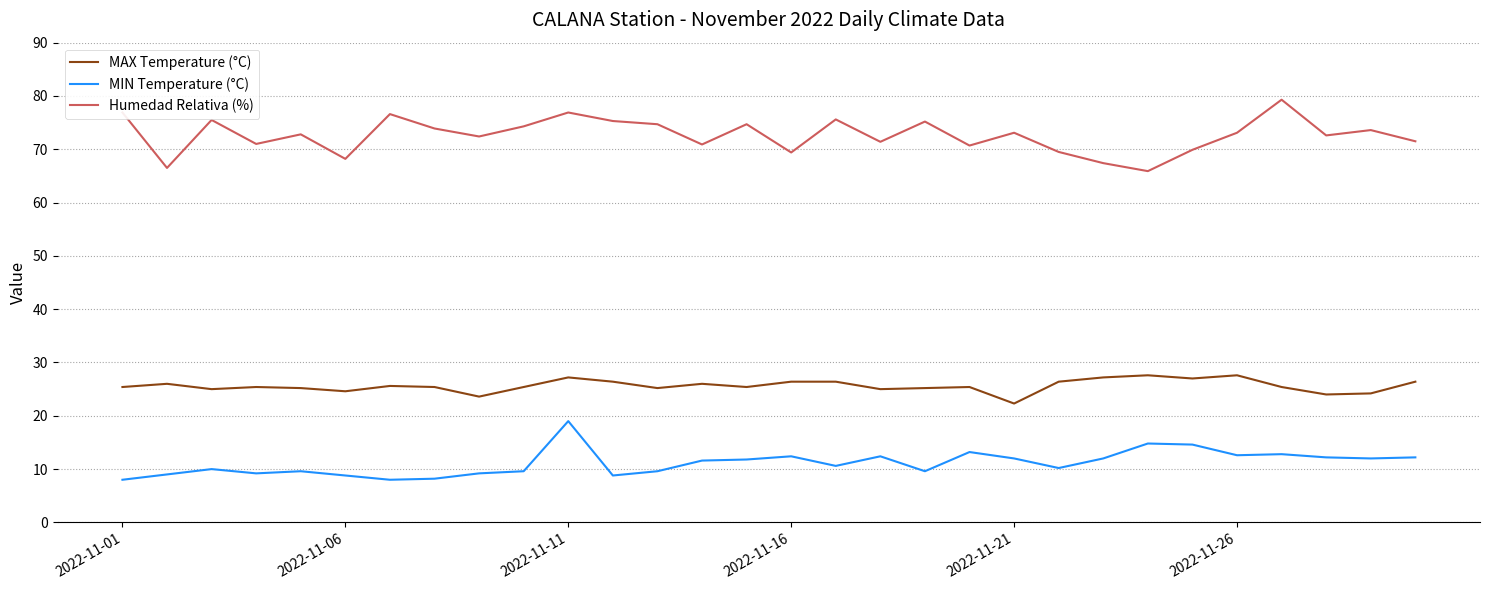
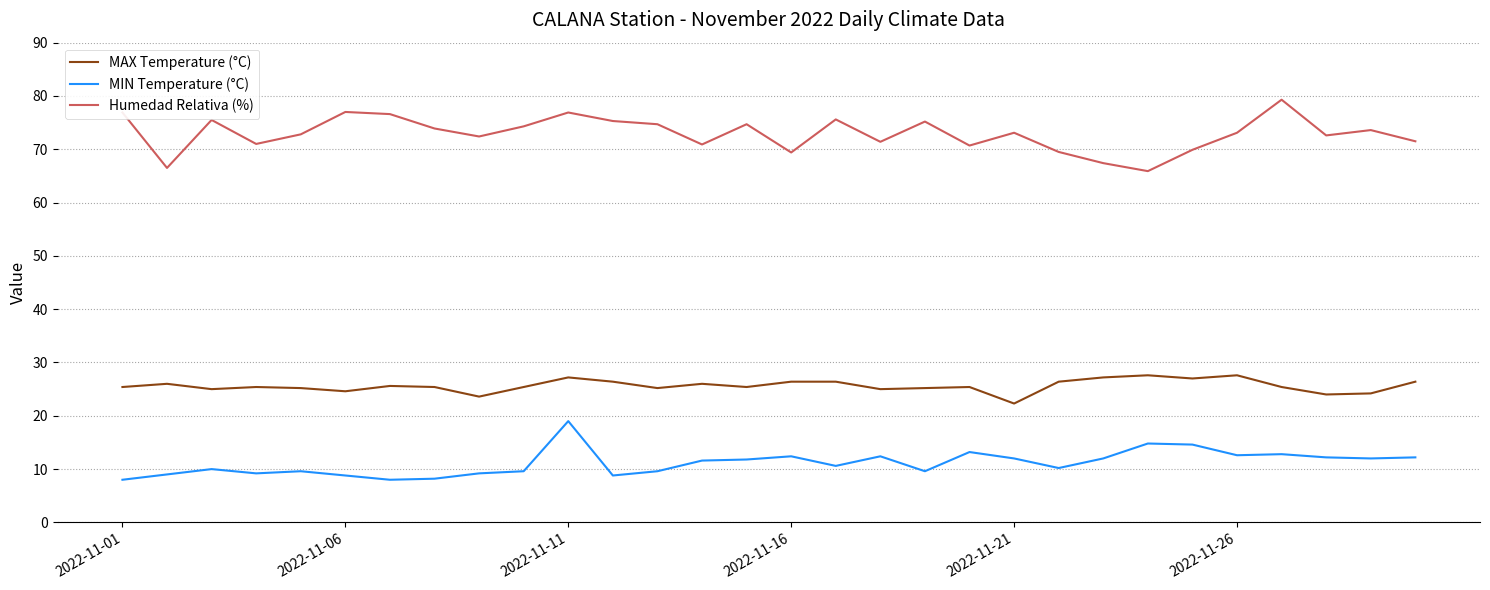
  {
    "MAX Temperature (°C)": {
      "2022-11-01": 25,
      "2022-11-06": 25,
      "2022-11-11": 27,
      "2022-11-16": 26,
      "2022-11-21": 22,
      "2022-11-26": 28
    },
    "MIN Temperature (°C)": {
      "2022-11-01": 8,
      "2022-11-06": 9,
      "2022-11-11": 19,
      "2022-11-16": 12,
      "2022-11-21": 12,
      "2022-11-26": 13
    },
    "Humedad Relativa (%)": {
-     "2022-11-06": 68,
+     "2022-11-06": 77,
      "2022-11-11": 77,
      "2022-11-16": 69,
      "2022-11-21": 73,
      "2022-11-26": 73
    }
  }
